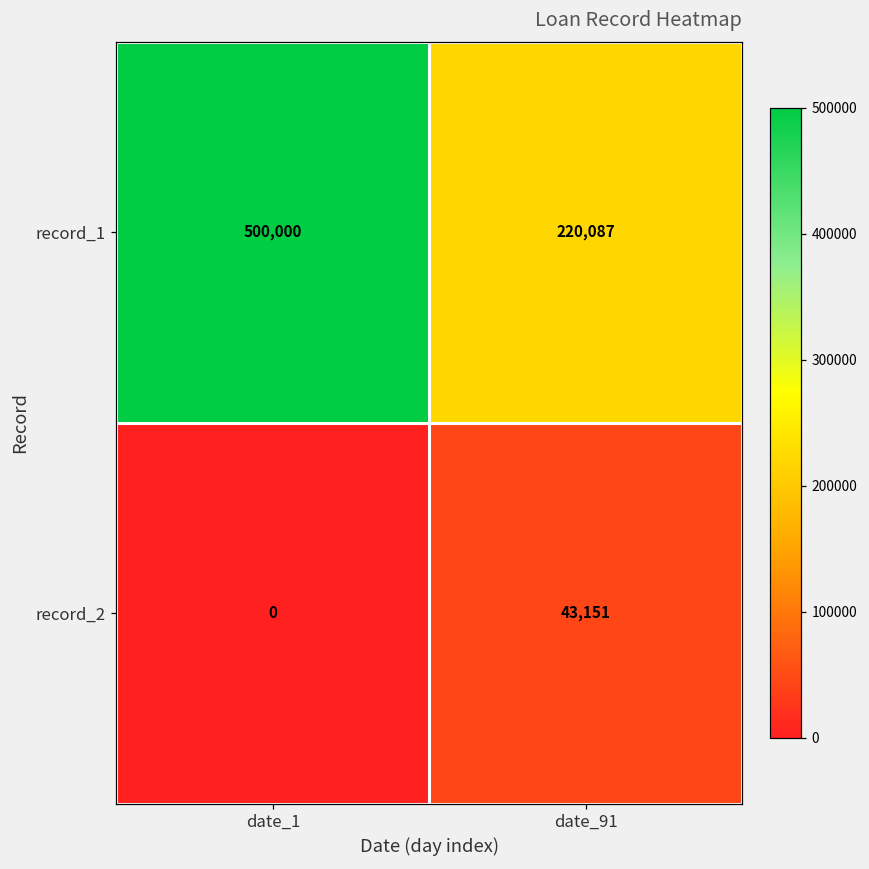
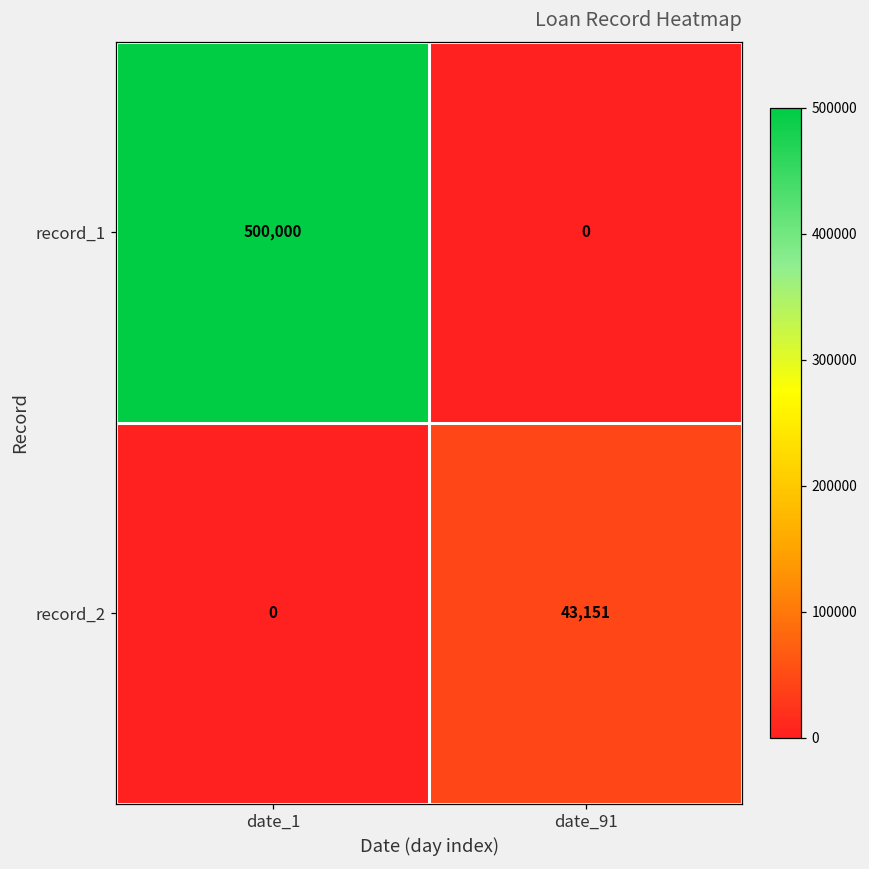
  {
    "record_1": {
      "date_1": "500,000",
-     "date_91": "220,087"
+     "date_91": "0"
    },
    "record_2": {
      "date_1": "0",
      "date_91": "43,151"
    }
  }
